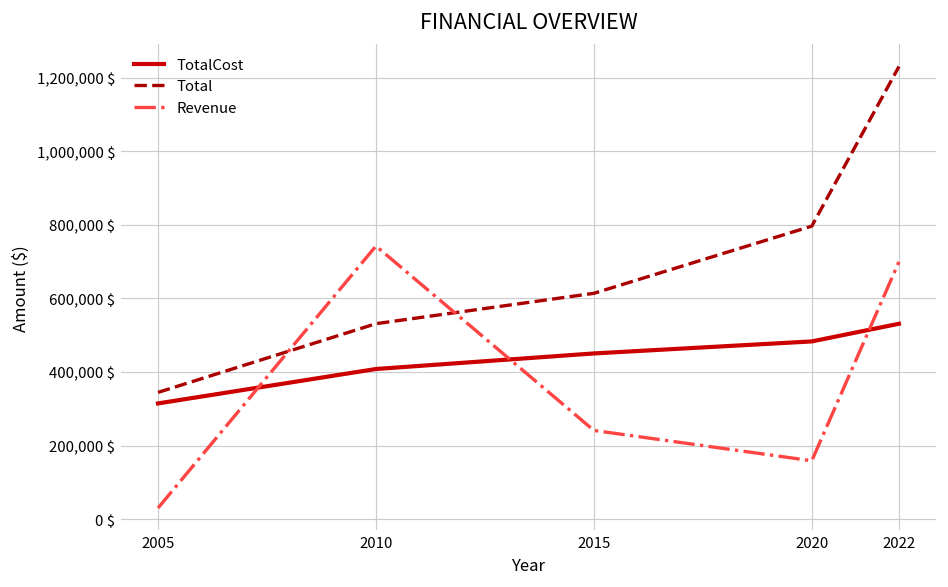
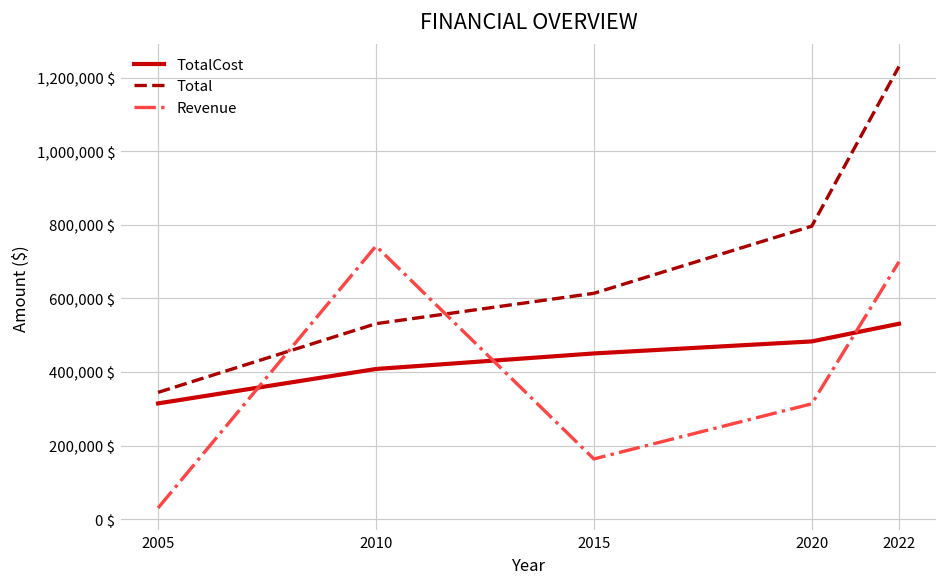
  {
    "Revenue": {
      "2005": "30,000 $",
      "2010": "740,000 $",
-     "2015": "240,000 $",
-     "2020": "160,000 $",
+     "2015": "160,000 $",
+     "2020": "310,000 $",
      "2022": "700,000 $"
    }
  }
